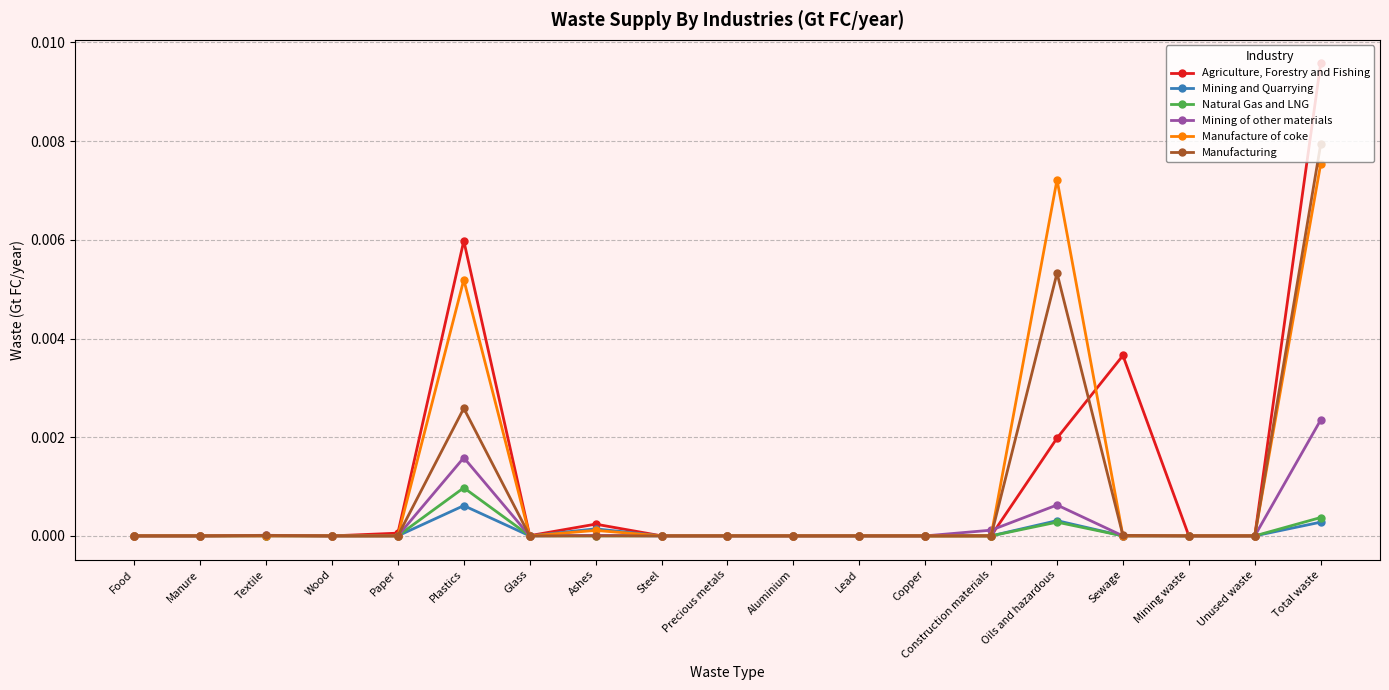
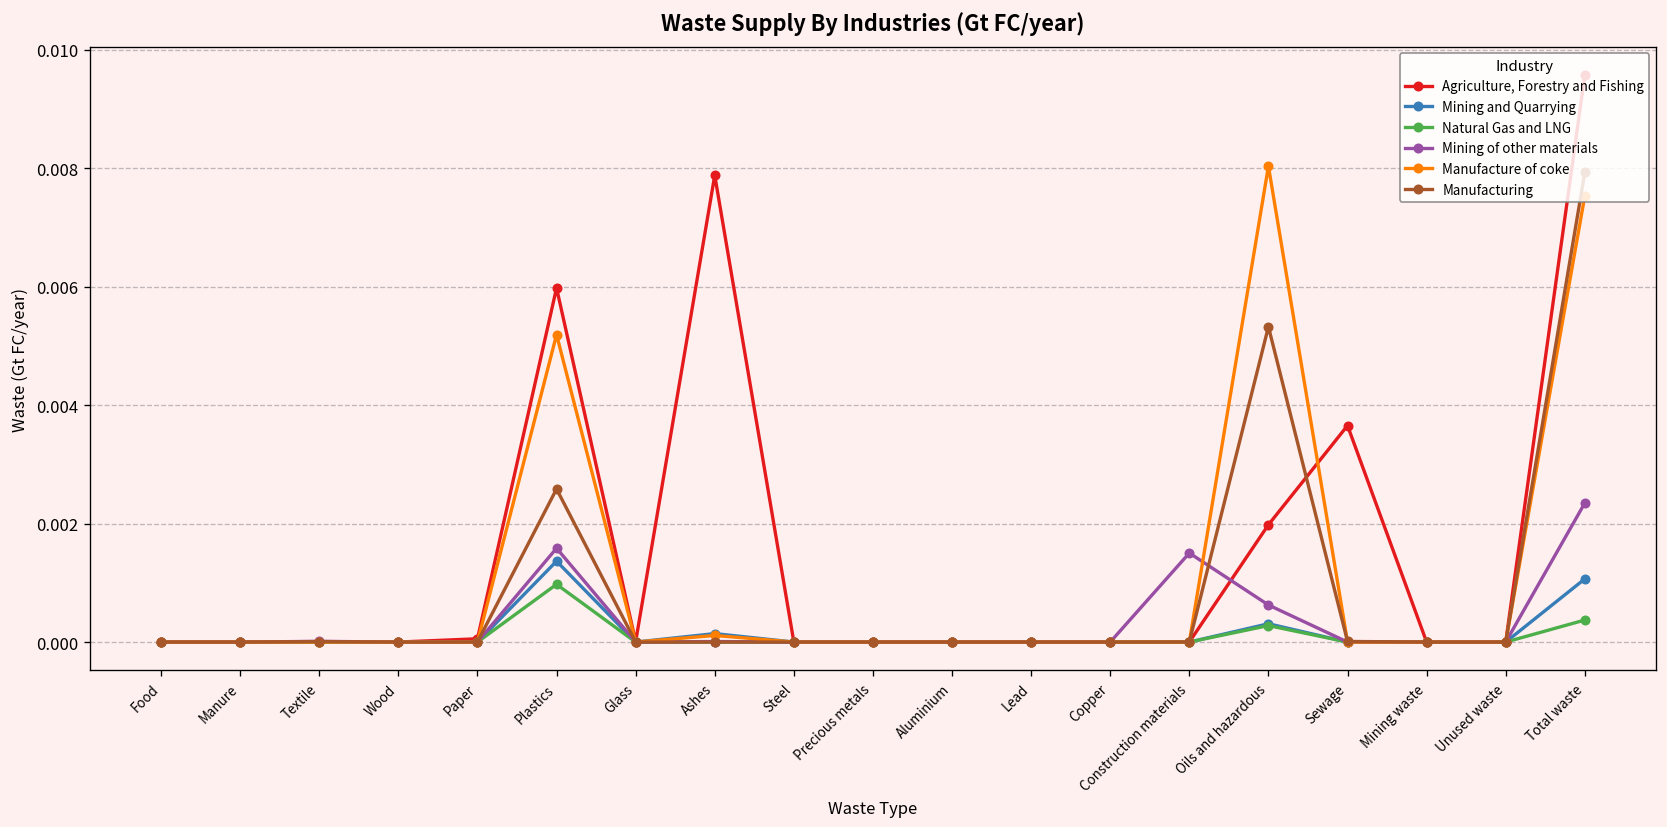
  {
    "Agriculture, Forestry and Fishing": {
      "Paper": 0.0001,
      "Plastics": 0.0060,
-     "Ashes": 0.0002,
+     "Ashes": 0.0079,
      "Oils and hazardous": 0.0020,
      "Sewage": 0.0037
    },
    "Mining and Quarrying": {
-     "Plastics": 0.0006,
-     "Total waste": 0.0003
+     "Plastics": 0.0014,
+     "Total waste": 0.0011
    },
    "Natural Gas and LNG": {
      "Plastics": 0.0010,
      "Total waste": 0.0004
    },
    "Mining of other materials": {
      "Plastics": 0.0016,
-     "Construction materials": 0.0001,
+     "Construction materials": 0.0015,
      "Oils and hazardous": 0.0006,
      "Total waste": 0.0023
    },
    "Manufacture of coke": {
      "Plastics": 0.0052,
-     "Oils and hazardous": 0.0072,
+     "Oils and hazardous": 0.0080,
      "Total waste": 0.0075
    },
    "Manufacturing": {
      "Plastics": 0.0026,
      "Oils and hazardous": 0.0053
    }
  }
